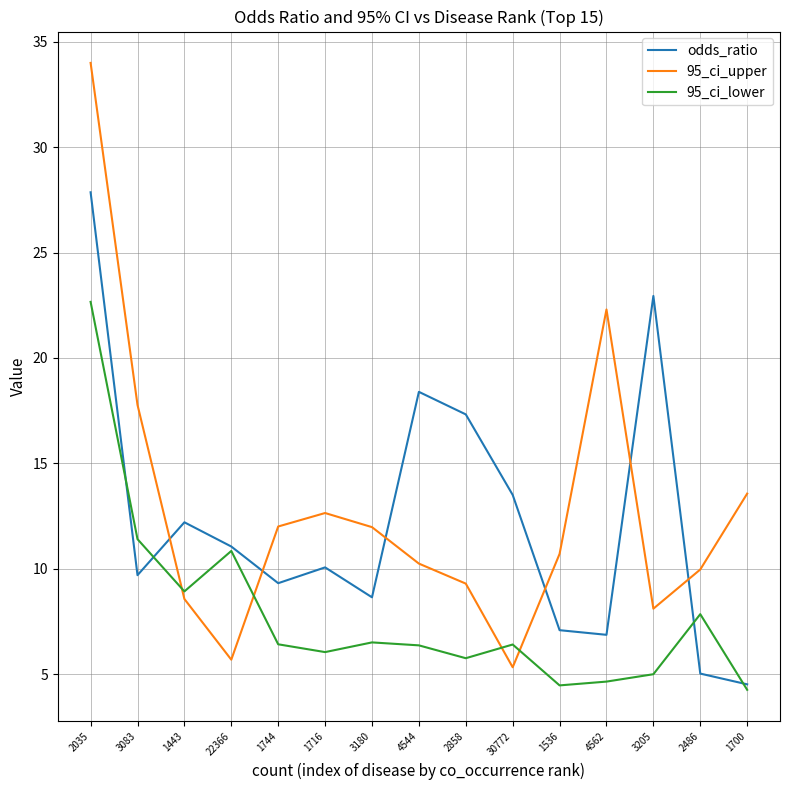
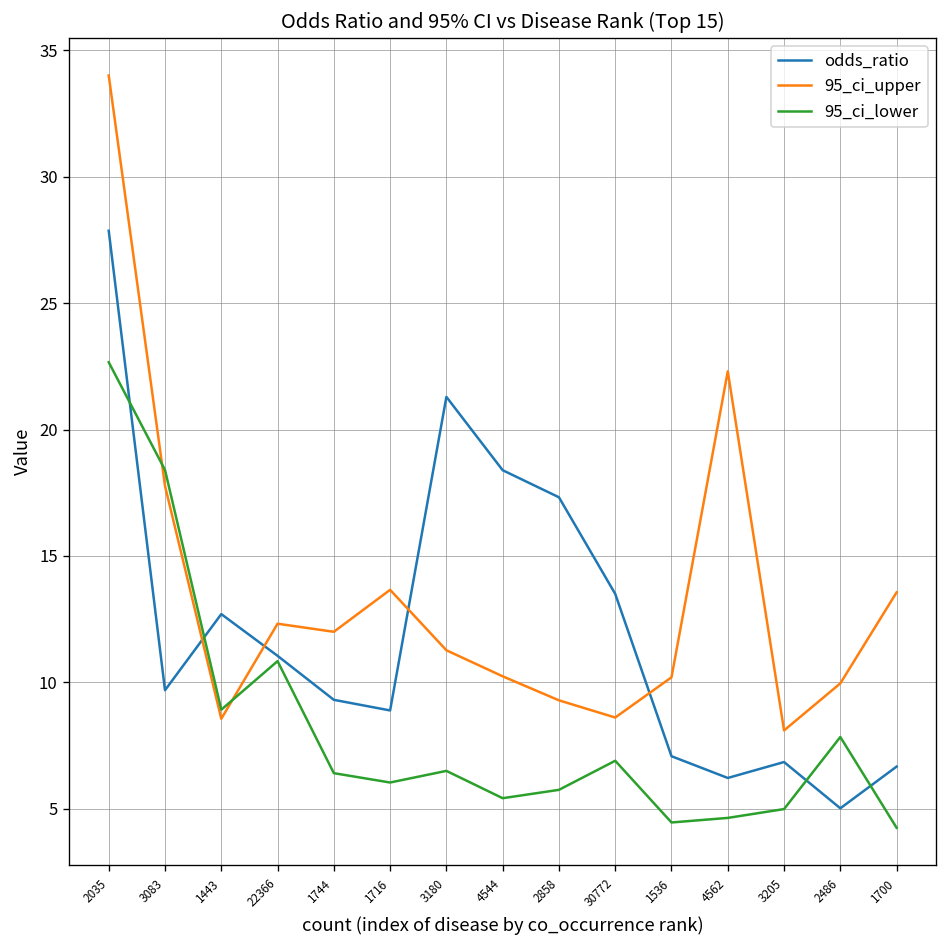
  {
    "odds_ratio": {
      "2035": 27.9,
      "3083": 9.7,
-     "1443": 12.2,
+     "1443": 12.7,
      "22366": 11.1,
      "1744": 9.3,
-     "1716": 10.1,
-     "3180": 8.6,
+     "1716": 8.9,
+     "3180": 21.3,
      "4544": 18.4,
      "2858": 17.3,
      "30772": 13.5,
      "1536": 7.1,
-     "4562": 6.9,
-     "3205": 22.9,
+     "4562": 6.2,
+     "3205": 6.9,
      "2486": 5.0,
-     "1700": 4.5
+     "1700": 6.7
    },
    "95_ci_upper": {
      "2035": 34.0,
      "3083": 17.8,
      "1443": 8.6,
-     "22366": 5.7,
+     "22366": 12.3,
      "1744": 12.0,
-     "1716": 12.6,
-     "3180": 12.0,
+     "1716": 13.7,
+     "3180": 11.3,
      "4544": 10.2,
      "2858": 9.3,
-     "30772": 5.3,
-     "1536": 10.7,
+     "30772": 8.6,
+     "1536": 10.2,
      "4562": 22.3,
      "3205": 8.1,
      "2486": 10.0,
      "1700": 13.6
    },
    "95_ci_lower": {
      "2035": 22.7,
-     "3083": 11.4,
+     "3083": 18.4,
      "1443": 8.9,
      "22366": 10.8,
      "1744": 6.4,
      "1716": 6.0,
      "3180": 6.5,
-     "4544": 6.4,
+     "4544": 5.4,
      "2858": 5.8,
-     "30772": 6.4,
+     "30772": 6.9,
      "1536": 4.5,
      "4562": 4.6,
      "3205": 5.0,
      "2486": 7.8,
      "1700": 4.3
    }
  }
